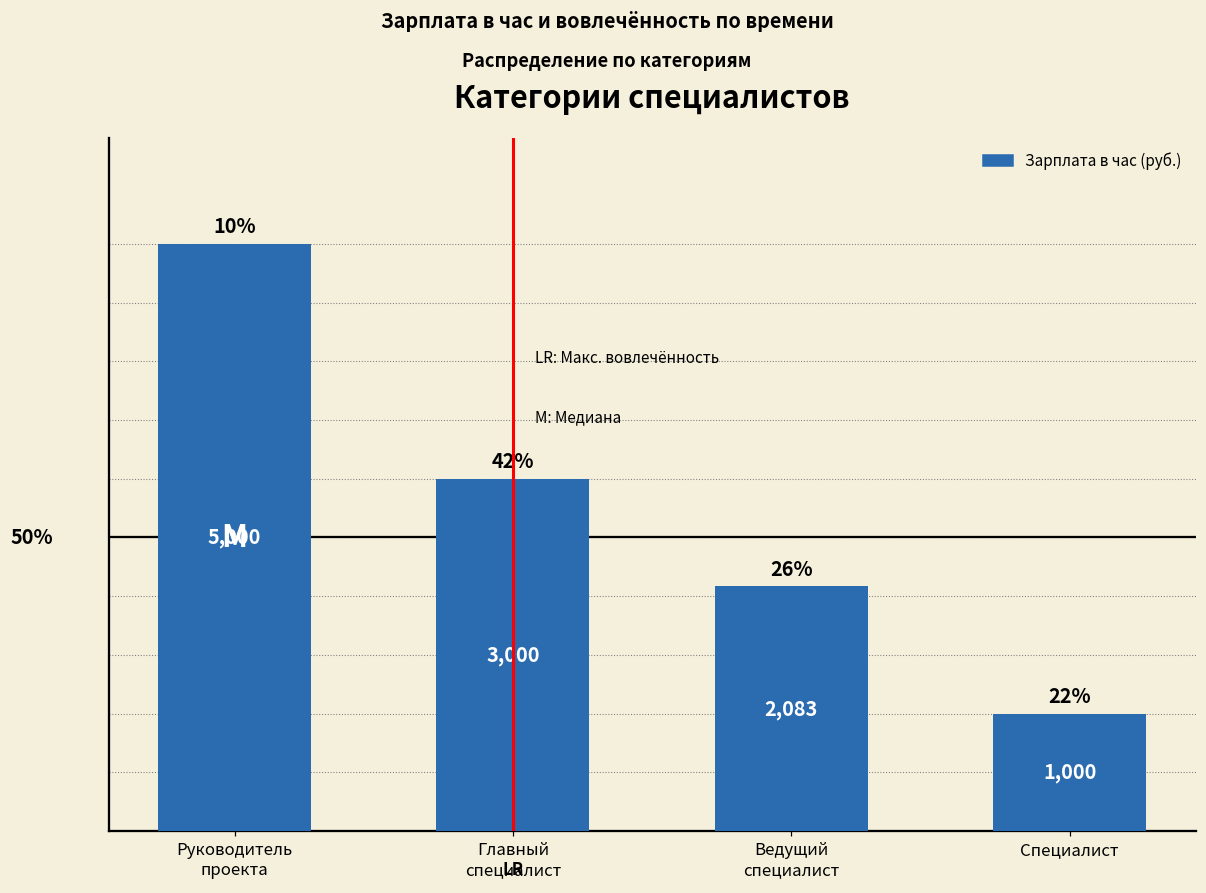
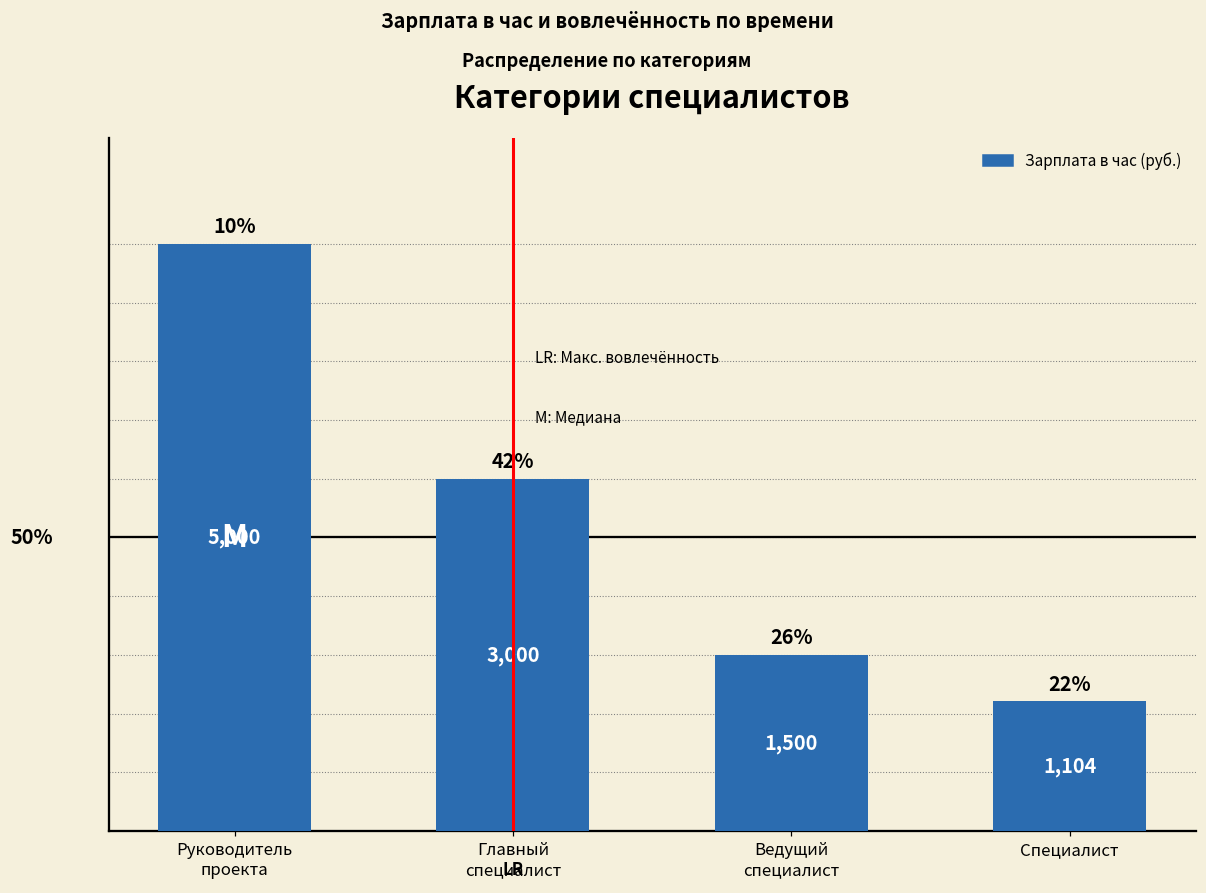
  {
    "Главный специалист": "3,000",
-   "Ведущий специалист": "2,083",
-   "Специалист": "1,000"
+   "Ведущий специалист": "1,500",
+   "Специалист": "1,104"
  }
